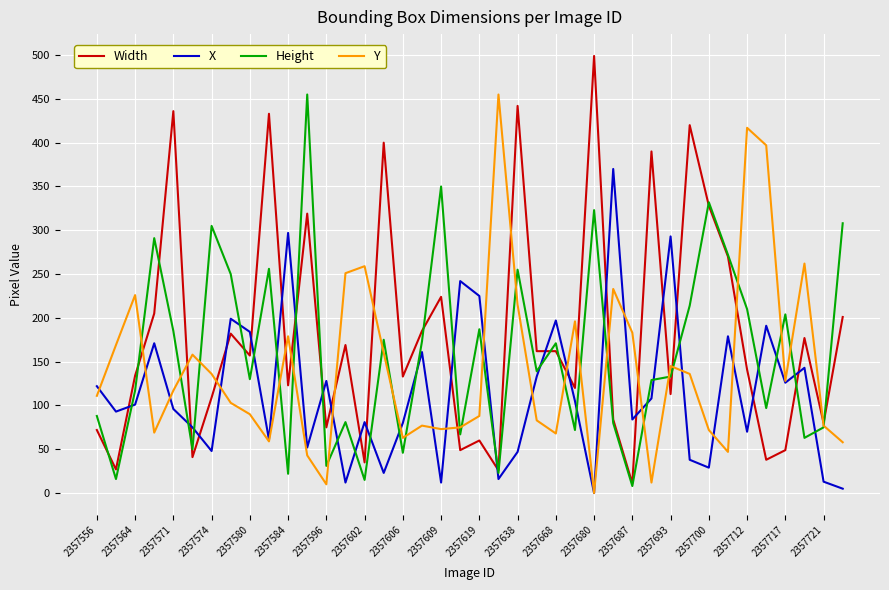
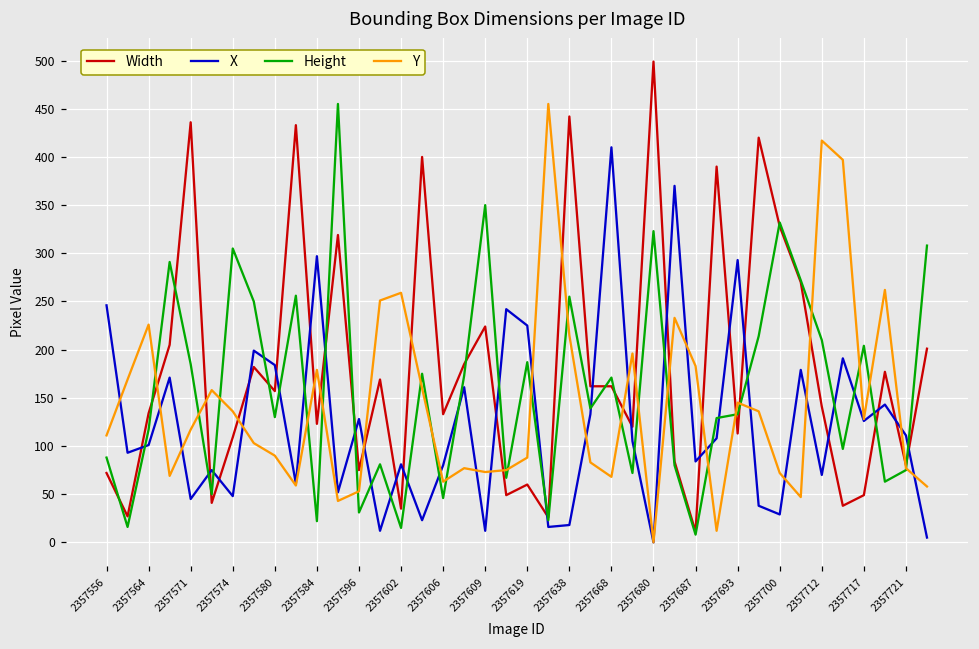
  {
    "Width": {
      "2357556": 70,
      "2357564": 130,
      "2357571": 440,
      "2357574": 110,
      "2357580": 160,
      "2357584": 120,
      "2357596": 80,
      "2357602": 40,
      "2357606": 130,
      "2357609": 220,
      "2357619": 60,
      "2357638": 440,
      "2357668": 160,
      "2357680": 500,
      "2357687": 10,
      "2357693": 110,
      "2357700": 330,
      "2357712": 140,
      "2357717": 50,
      "2357721": 80
    },
    "X": {
-     "2357556": 120,
+     "2357556": 250,
      "2357564": 100,
-     "2357571": 100,
+     "2357571": 50,
      "2357574": 50,
      "2357580": 180,
      "2357584": 300,
      "2357596": 130,
      "2357602": 80,
      "2357606": 80,
      "2357609": 10,
      "2357619": 230,
-     "2357638": 50,
-     "2357668": 200,
+     "2357638": 20,
+     "2357668": 410,
      "2357687": 80,
      "2357693": 290,
      "2357700": 30,
      "2357712": 70,
-     "2357721": 10
+     "2357721": 110
    },
    "Height": {
      "2357556": 90,
      "2357564": 120,
      "2357571": 190,
      "2357574": 310,
      "2357580": 130,
      "2357584": 20,
      "2357596": 30,
      "2357602": 20,
      "2357606": 50,
      "2357609": 350,
      "2357619": 190,
      "2357638": 260,
      "2357668": 170,
      "2357680": 320,
      "2357687": 10,
      "2357693": 130,
      "2357700": 330,
      "2357712": 210,
      "2357717": 200
    },
    "Y": {
      "2357556": 110,
      "2357564": 230,
      "2357571": 120,
      "2357574": 140,
      "2357580": 90,
      "2357584": 180,
-     "2357596": 10,
+     "2357596": 50,
      "2357602": 260,
      "2357606": 60,
      "2357609": 70,
      "2357619": 90,
      "2357638": 220,
      "2357668": 70,
      "2357687": 180,
      "2357693": 150,
      "2357700": 70,
      "2357712": 420
    }
  }
